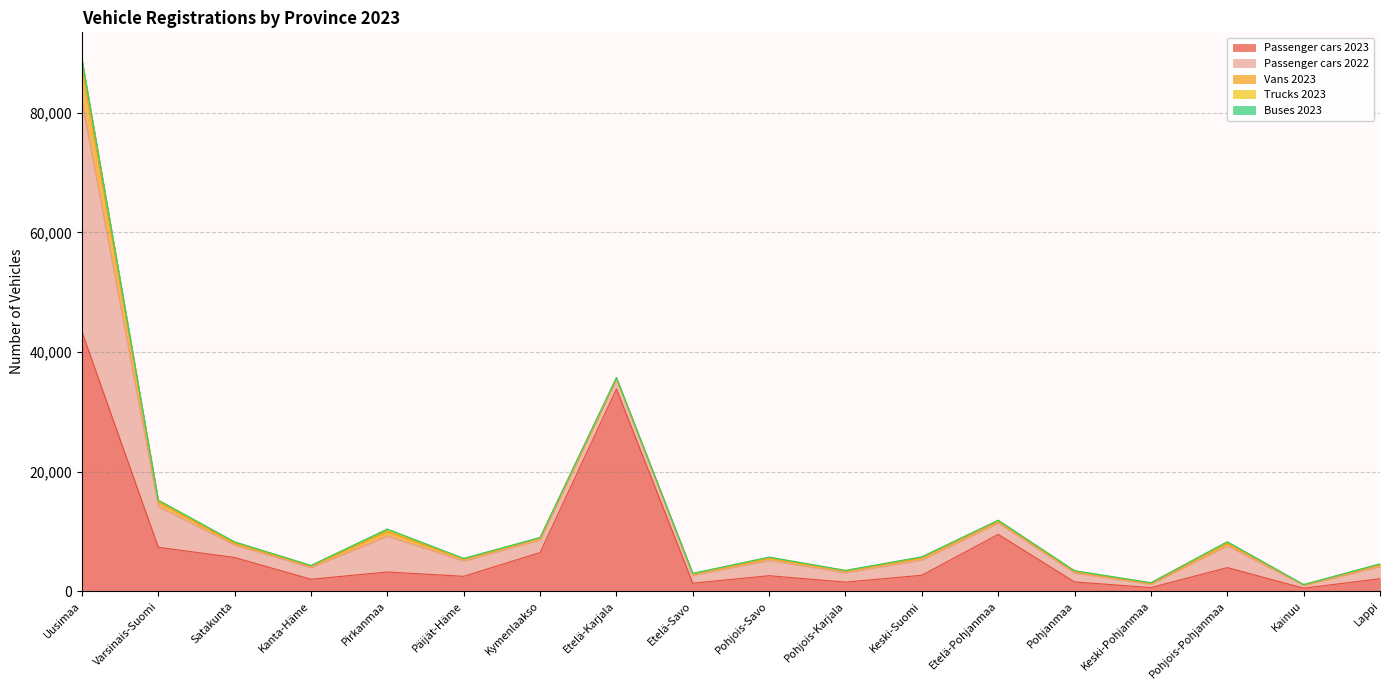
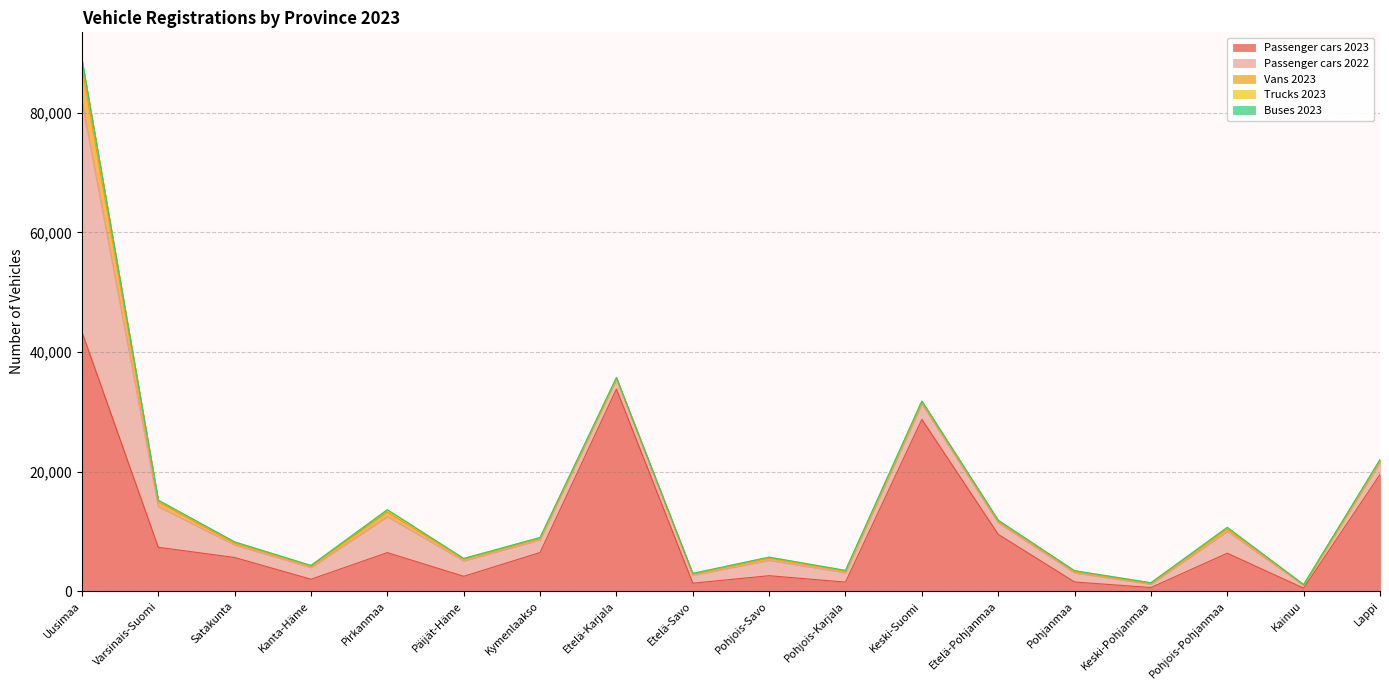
  {
    "Passenger cars 2023": {
      "Uusimaa": "43,000",
      "Varsinais-Suomi": "7,000",
      "Satakunta": "6,000",
      "Kanta-Häme": "2,000",
-     "Pirkanmaa": "3,000",
+     "Pirkanmaa": "6,000",
      "Päijät-Häme": "2,000",
      "Kymenlaakso": "6,000",
      "Etelä-Karjala": "34,000",
      "Etelä-Savo": "1,000",
      "Pohjois-Savo": "3,000",
      "Pohjois-Karjala": "1,000",
-     "Keski-Suomi": "3,000",
+     "Keski-Suomi": "29,000",
      "Etelä-Pohjanmaa": "9,000",
      "Pohjanmaa": "2,000",
      "Keski-Pohjanmaa": "1,000",
-     "Pohjois-Pohjanmaa": "4,000",
+     "Pohjois-Pohjanmaa": "6,000",
      "Kainuu": "0",
-     "Lappi": "2,000"
+     "Lappi": "20,000"
    },
    "Passenger cars 2022": {
      "Uusimaa": "39,000",
      "Varsinais-Suomi": "7,000",
      "Pirkanmaa": "6,000"
    },
    "Vans 2023": {
      "Uusimaa": "6,000"
    },
    "Buses 2023": {
      "Uusimaa": "1,000"
    }
  }
